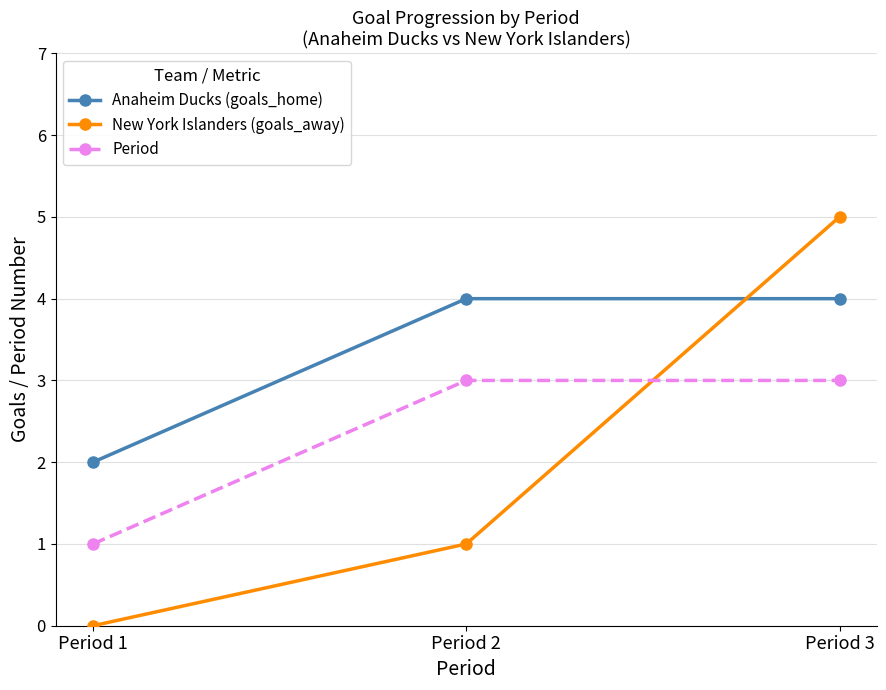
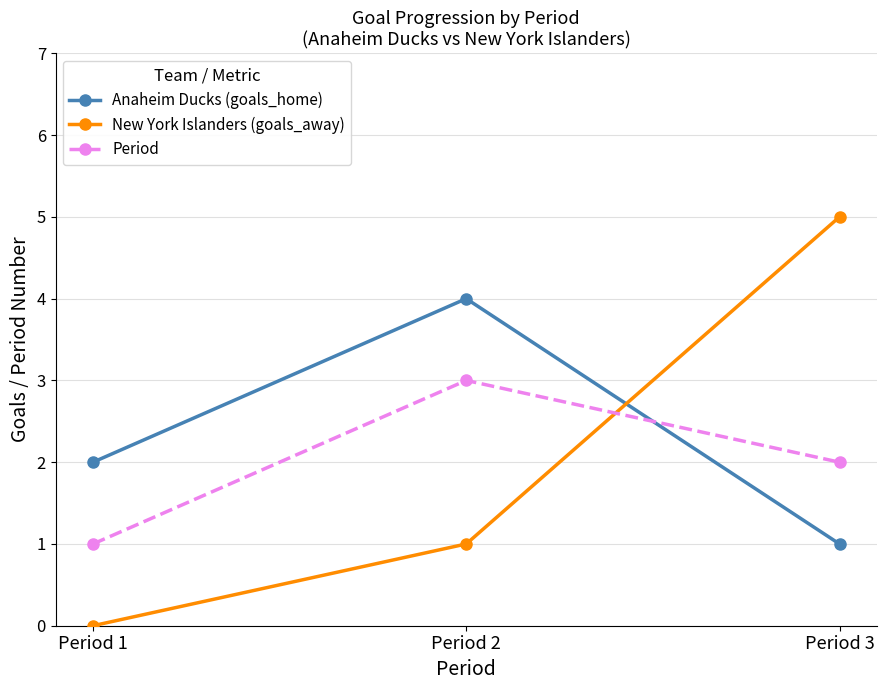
  {
    "Anaheim Ducks (goals_home)": {
      "Period 1": 2,
      "Period 2": 4,
-     "Period 3": 4
+     "Period 3": 1
    },
    "New York Islanders (goals_away)": {
      "Period 1": 0,
      "Period 2": 1,
      "Period 3": 5
    },
    "Period": {
      "Period 1": 1,
      "Period 2": 3,
-     "Period 3": 3
+     "Period 3": 2
    }
  }
